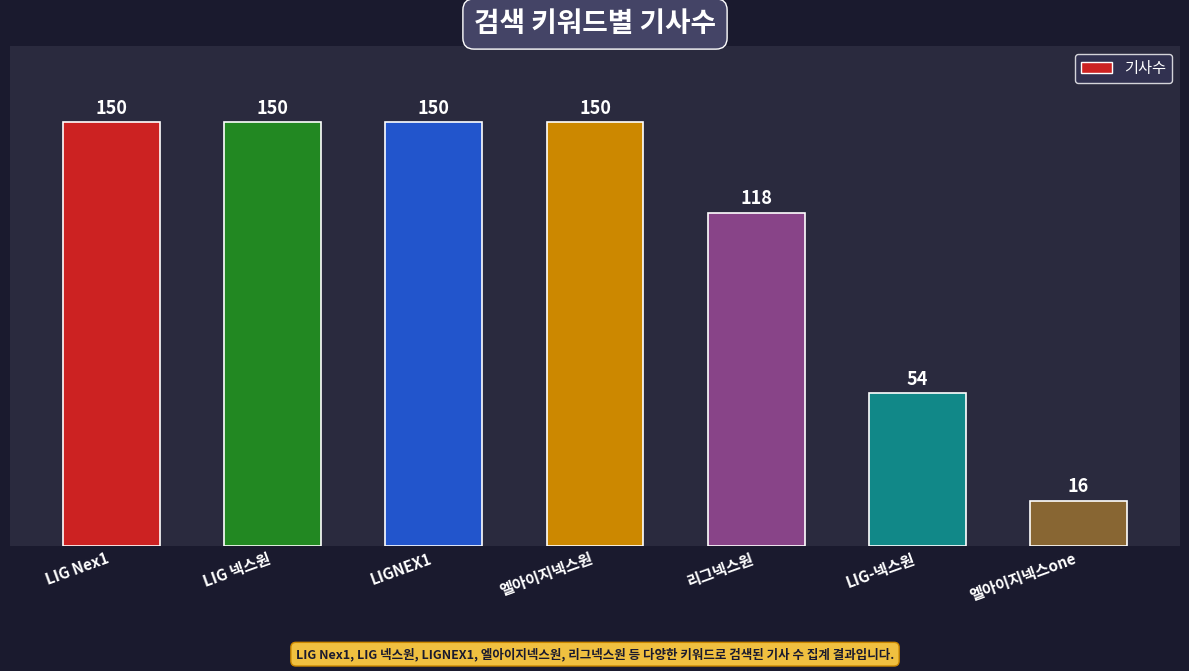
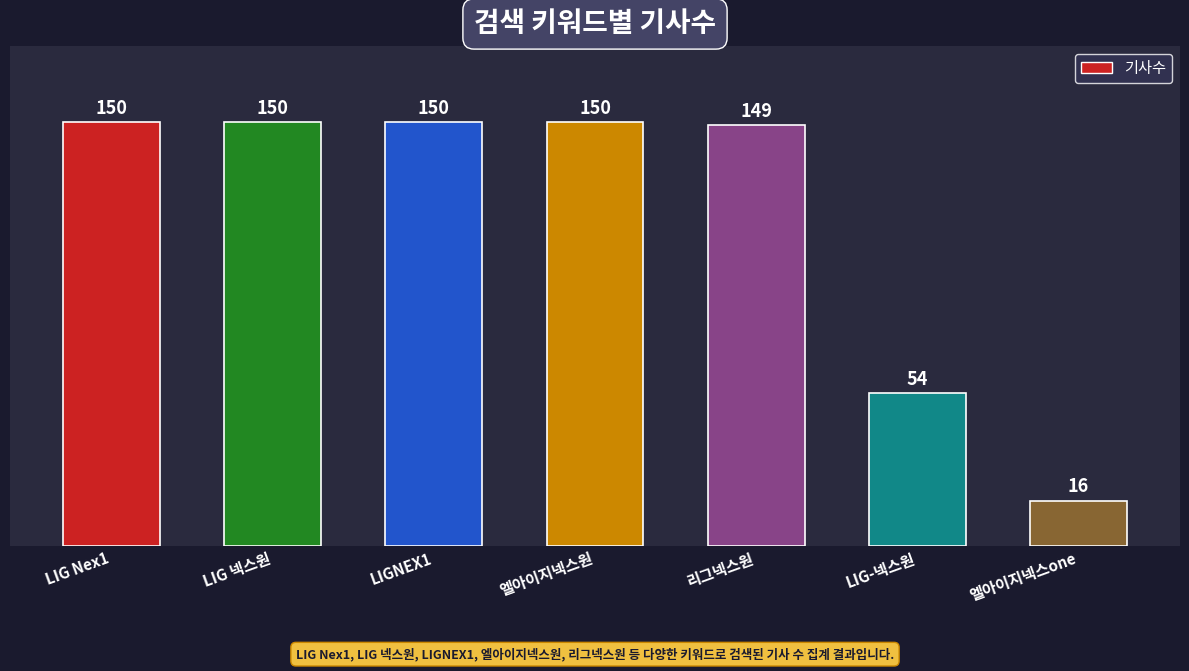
  {
    "LIG Nex1": 150,
    "LIG 넥스원": 150,
    "LIGNEX1": 150,
    "엘아이지넥스원": 150,
-   "리그넥스원": 118,
+   "리그넥스원": 149,
    "LIG-넥스원": 54,
    "엘아이지넥스one": 16
  }
